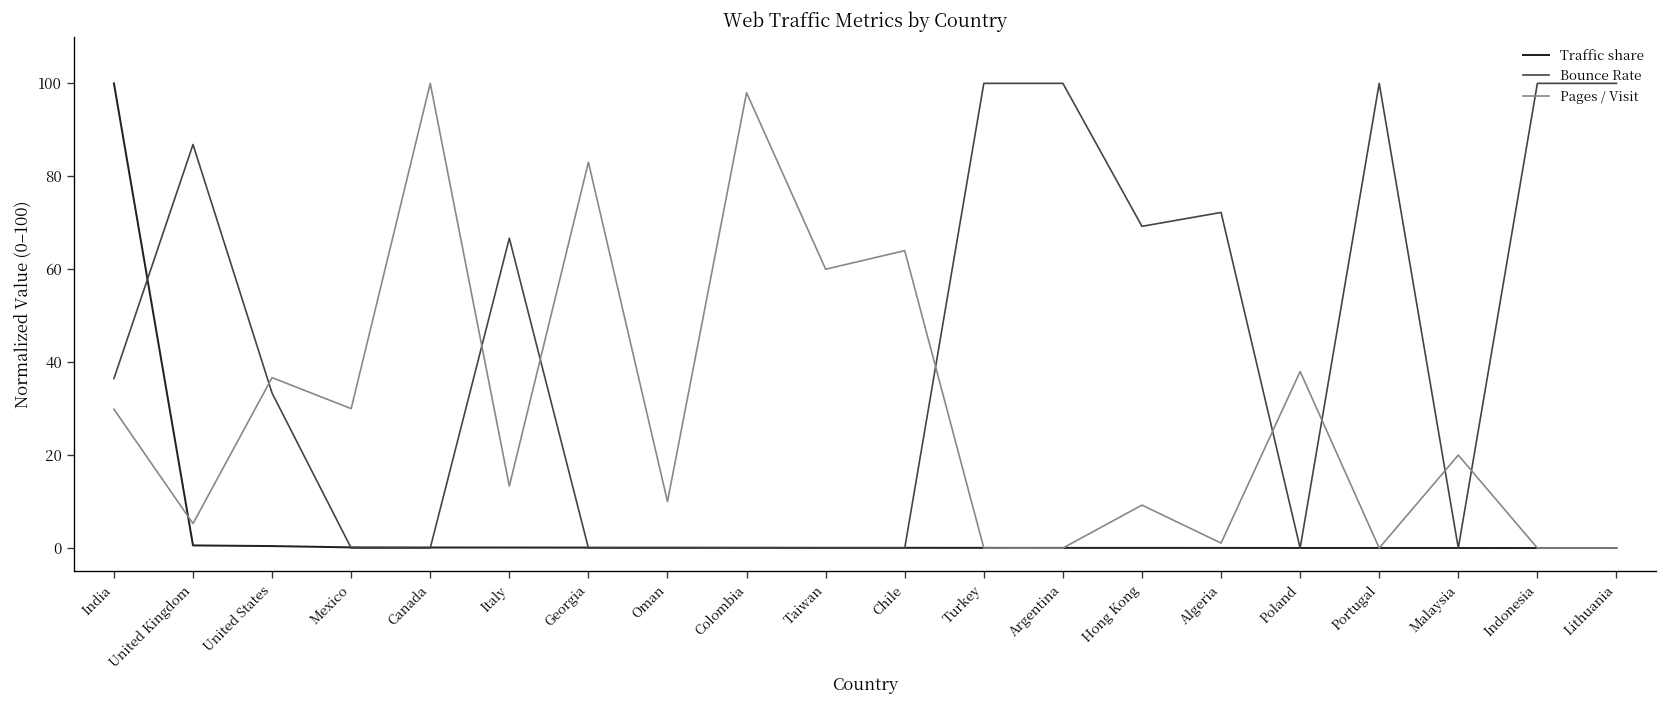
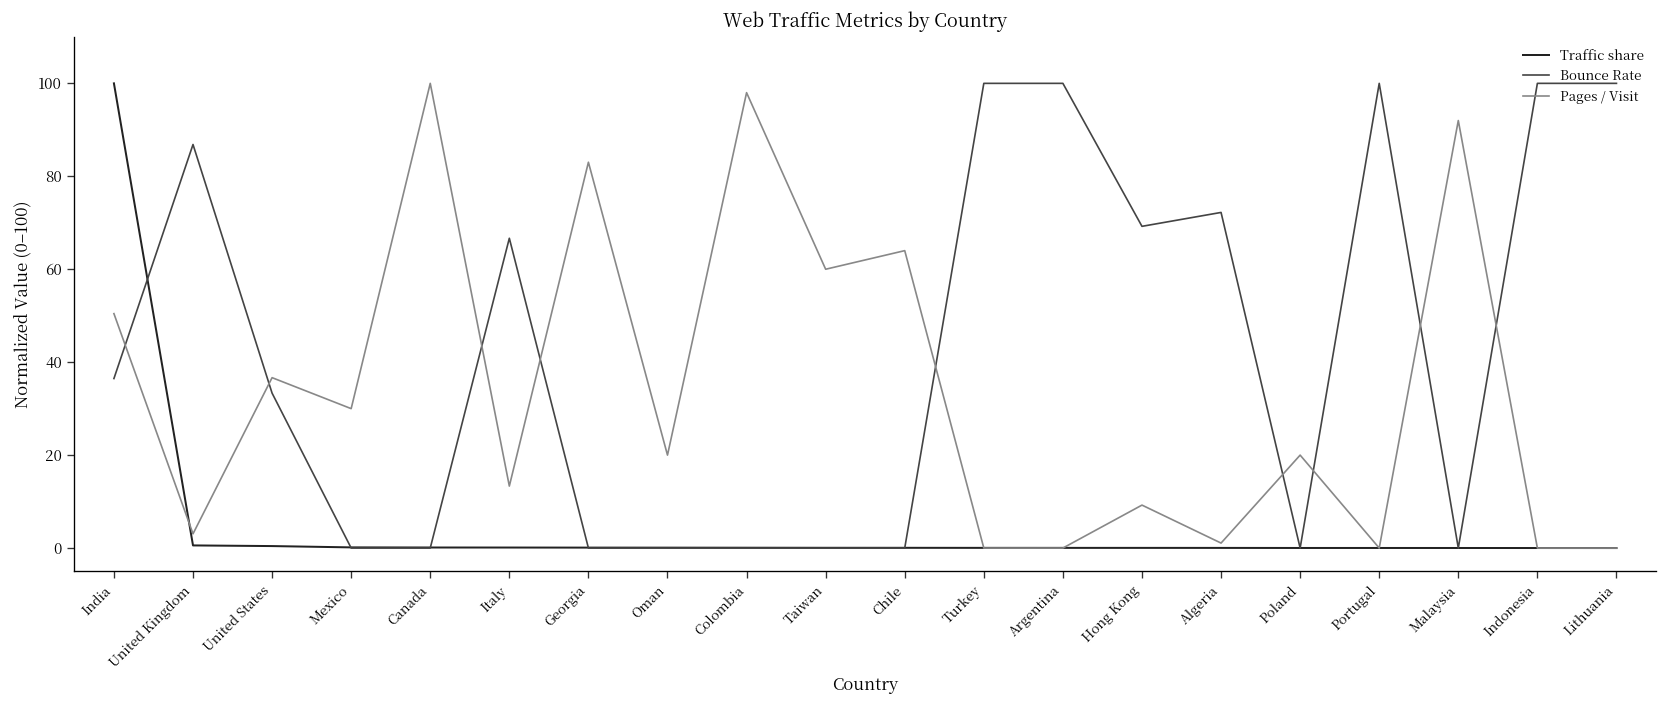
  {
    "Pages / Visit": {
-     "India": 30,
-     "United Kingdom": 5,
+     "India": 50,
+     "United Kingdom": 3,
      "United States": 37,
      "Mexico": 30,
      "Canada": 100,
      "Italy": 13,
      "Georgia": 83,
-     "Oman": 10,
+     "Oman": 20,
      "Colombia": 98,
      "Taiwan": 60,
      "Chile": 64,
      "Hong Kong": 9,
      "Algeria": 1,
-     "Poland": 38,
-     "Malaysia": 20
+     "Poland": 20,
+     "Malaysia": 92
    }
  }
